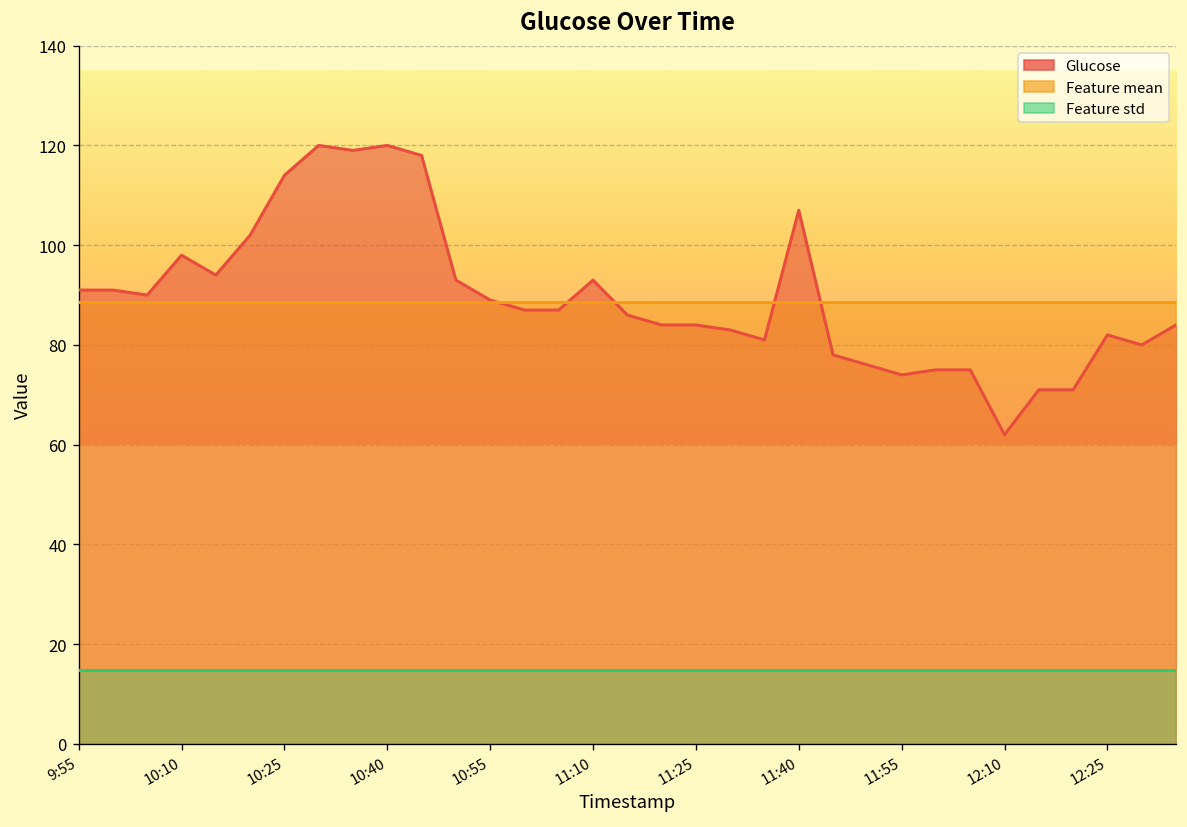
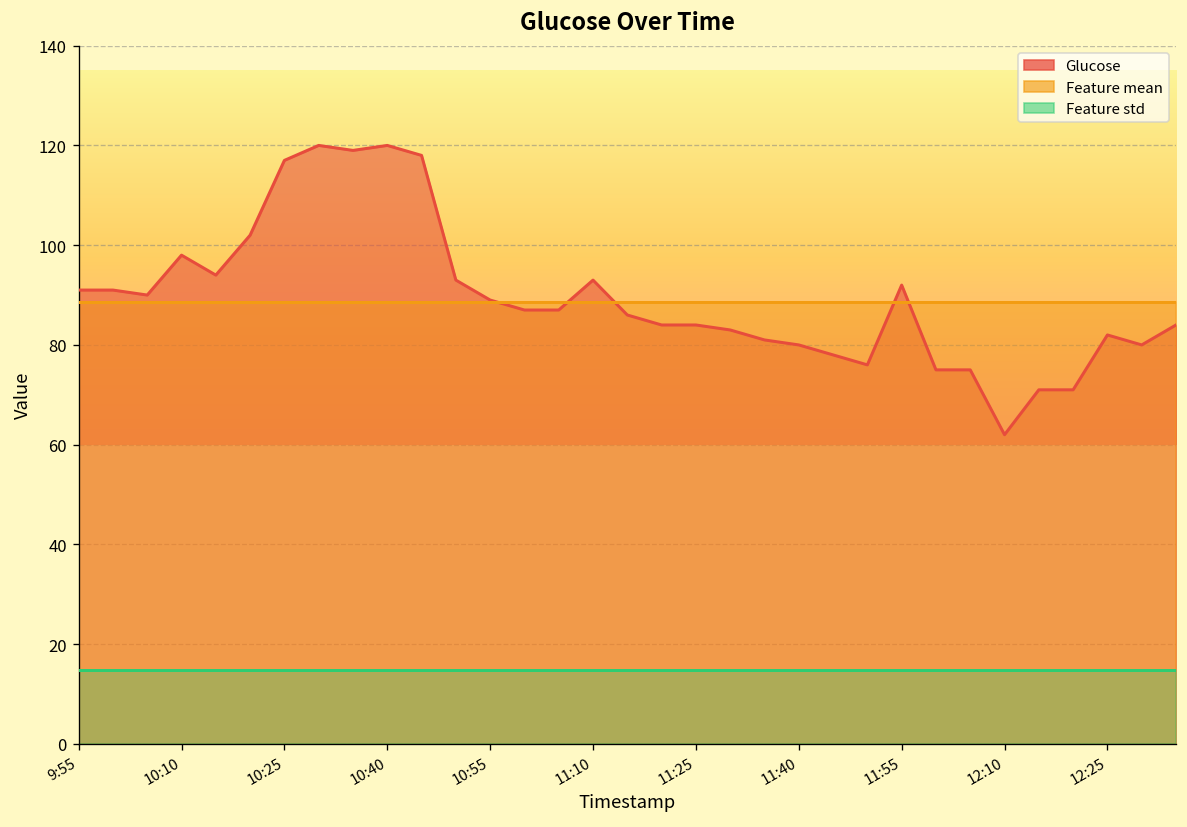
  {
    "Glucose": {
      "9:55": 91,
-     "10:25": 114,
+     "10:25": 117,
      "10:40": 120,
      "11:10": 93,
      "11:25": 84,
-     "11:40": 107,
-     "11:55": 74,
+     "11:40": 80,
+     "11:55": 92,
      "12:10": 62,
      "12:25": 82
    },
    "Feature mean": {
      "9:55": 89,
      "10:25": 89,
      "10:40": 89,
      "11:10": 89,
      "11:25": 89,
      "11:40": 89,
      "11:55": 89,
      "12:10": 89,
      "12:25": 89
    },
    "Feature std": {
      "9:55": 15,
      "10:25": 15,
      "10:40": 15,
      "10:55": 15,
      "11:10": 15,
      "11:25": 15,
      "11:40": 15,
      "11:55": 15,
      "12:10": 15,
      "12:25": 15
    }
  }
